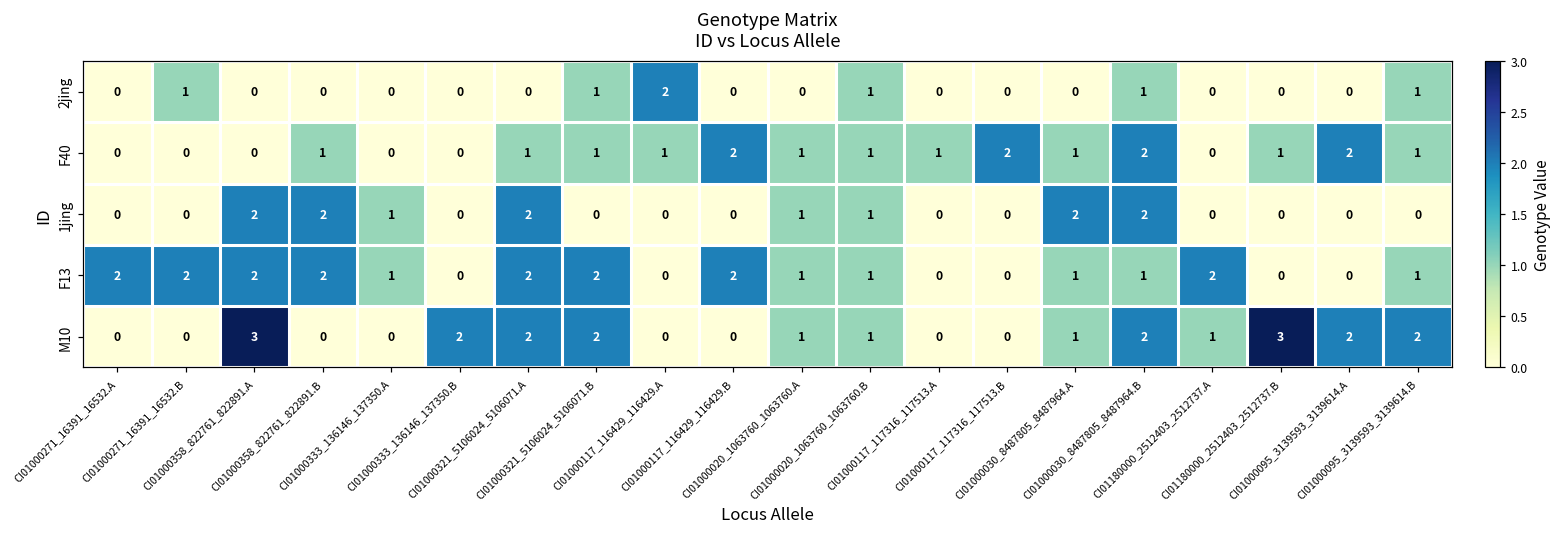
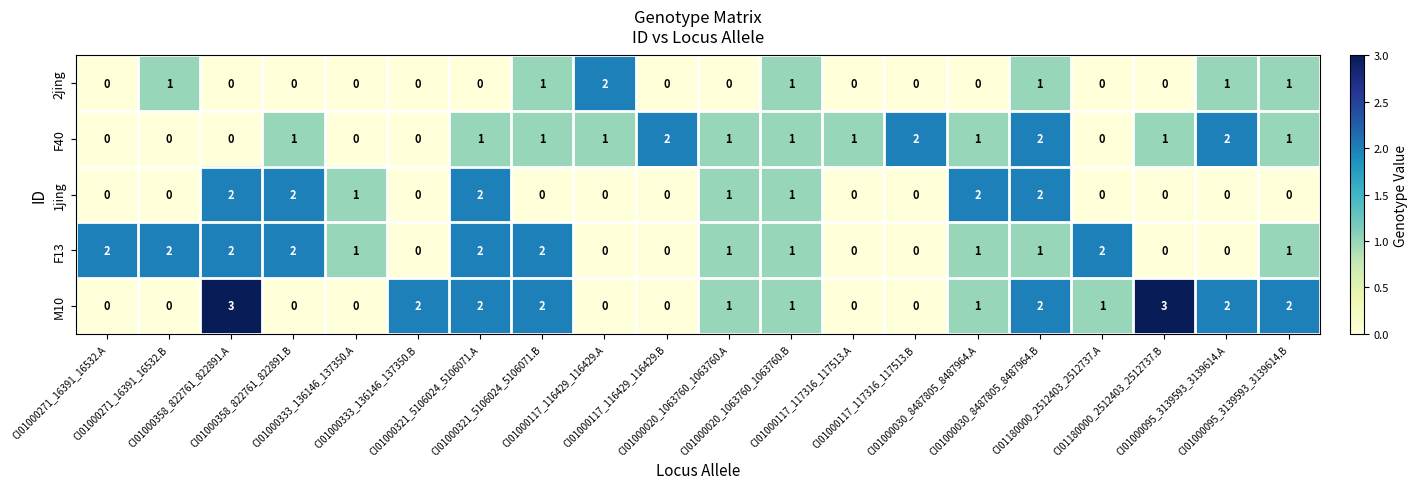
  {
    "2jing": {
      "CI01000271_16391_16532.A": 0,
      "CI01000271_16391_16532.B": 1,
      "CI01000358_822761_822891.A": 0,
      "CI01000358_822761_822891.B": 0,
      "CI01000333_136146_137350.A": 0,
      "CI01000333_136146_137350.B": 0,
      "CI01000321_5106024_5106071.A": 0,
      "CI01000321_5106024_5106071.B": 1,
      "CI01000117_116429_116429.A": 2,
      "CI01000117_116429_116429.B": 0,
      "CI01000020_1063760_1063760.A": 0,
      "CI01000020_1063760_1063760.B": 1,
      "CI01000117_117316_117513.A": 0,
      "CI01000117_117316_117513.B": 0,
      "CI01000030_8487805_8487964.A": 0,
      "CI01000030_8487805_8487964.B": 1,
      "CI01180000_2512403_2512737.A": 0,
      "CI01180000_2512403_2512737.B": 0,
-     "CI01000095_3139593_3139614.A": 0,
+     "CI01000095_3139593_3139614.A": 1,
      "CI01000095_3139593_3139614.B": 1
    },
    "F40": {
      "CI01000271_16391_16532.A": 0,
      "CI01000271_16391_16532.B": 0,
      "CI01000358_822761_822891.A": 0,
      "CI01000358_822761_822891.B": 1,
      "CI01000333_136146_137350.A": 0,
      "CI01000333_136146_137350.B": 0,
      "CI01000321_5106024_5106071.A": 1,
      "CI01000321_5106024_5106071.B": 1,
      "CI01000117_116429_116429.A": 1,
      "CI01000117_116429_116429.B": 2,
      "CI01000020_1063760_1063760.A": 1,
      "CI01000020_1063760_1063760.B": 1,
      "CI01000117_117316_117513.A": 1,
      "CI01000117_117316_117513.B": 2,
      "CI01000030_8487805_8487964.A": 1,
      "CI01000030_8487805_8487964.B": 2,
      "CI01180000_2512403_2512737.A": 0,
      "CI01180000_2512403_2512737.B": 1,
      "CI01000095_3139593_3139614.A": 2,
      "CI01000095_3139593_3139614.B": 1
    },
    "1jing": {
      "CI01000271_16391_16532.A": 0,
      "CI01000271_16391_16532.B": 0,
      "CI01000358_822761_822891.A": 2,
      "CI01000358_822761_822891.B": 2,
      "CI01000333_136146_137350.A": 1,
      "CI01000333_136146_137350.B": 0,
      "CI01000321_5106024_5106071.A": 2,
      "CI01000321_5106024_5106071.B": 0,
      "CI01000117_116429_116429.A": 0,
      "CI01000117_116429_116429.B": 0,
      "CI01000020_1063760_1063760.A": 1,
      "CI01000020_1063760_1063760.B": 1,
      "CI01000117_117316_117513.A": 0,
      "CI01000117_117316_117513.B": 0,
      "CI01000030_8487805_8487964.A": 2,
      "CI01000030_8487805_8487964.B": 2,
      "CI01180000_2512403_2512737.A": 0,
      "CI01180000_2512403_2512737.B": 0,
      "CI01000095_3139593_3139614.A": 0,
      "CI01000095_3139593_3139614.B": 0
    },
    "F13": {
      "CI01000271_16391_16532.A": 2,
      "CI01000271_16391_16532.B": 2,
      "CI01000358_822761_822891.A": 2,
      "CI01000358_822761_822891.B": 2,
      "CI01000333_136146_137350.A": 1,
      "CI01000333_136146_137350.B": 0,
      "CI01000321_5106024_5106071.A": 2,
      "CI01000321_5106024_5106071.B": 2,
      "CI01000117_116429_116429.A": 0,
-     "CI01000117_116429_116429.B": 2,
+     "CI01000117_116429_116429.B": 0,
      "CI01000020_1063760_1063760.A": 1,
      "CI01000020_1063760_1063760.B": 1,
      "CI01000117_117316_117513.A": 0,
      "CI01000117_117316_117513.B": 0,
      "CI01000030_8487805_8487964.A": 1,
      "CI01000030_8487805_8487964.B": 1,
      "CI01180000_2512403_2512737.A": 2,
      "CI01180000_2512403_2512737.B": 0,
      "CI01000095_3139593_3139614.A": 0,
      "CI01000095_3139593_3139614.B": 1
    },
    "M10": {
      "CI01000271_16391_16532.A": 0,
      "CI01000271_16391_16532.B": 0,
      "CI01000358_822761_822891.A": 3,
      "CI01000358_822761_822891.B": 0,
      "CI01000333_136146_137350.A": 0,
      "CI01000333_136146_137350.B": 2,
      "CI01000321_5106024_5106071.A": 2,
      "CI01000321_5106024_5106071.B": 2,
      "CI01000117_116429_116429.A": 0,
      "CI01000117_116429_116429.B": 0,
      "CI01000020_1063760_1063760.A": 1,
      "CI01000020_1063760_1063760.B": 1,
      "CI01000117_117316_117513.A": 0,
      "CI01000117_117316_117513.B": 0,
      "CI01000030_8487805_8487964.A": 1,
      "CI01000030_8487805_8487964.B": 2,
      "CI01180000_2512403_2512737.A": 1,
      "CI01180000_2512403_2512737.B": 3,
      "CI01000095_3139593_3139614.A": 2,
      "CI01000095_3139593_3139614.B": 2
    }
  }
